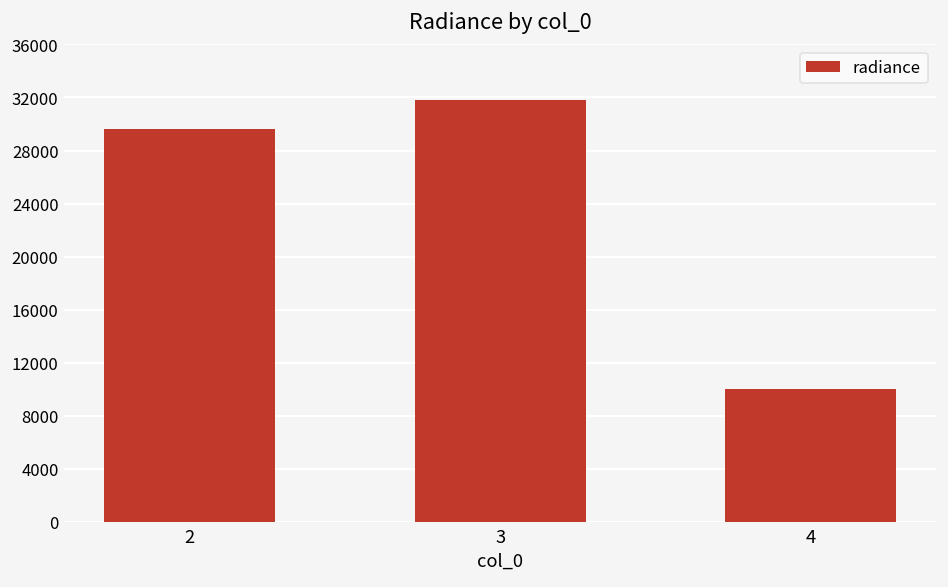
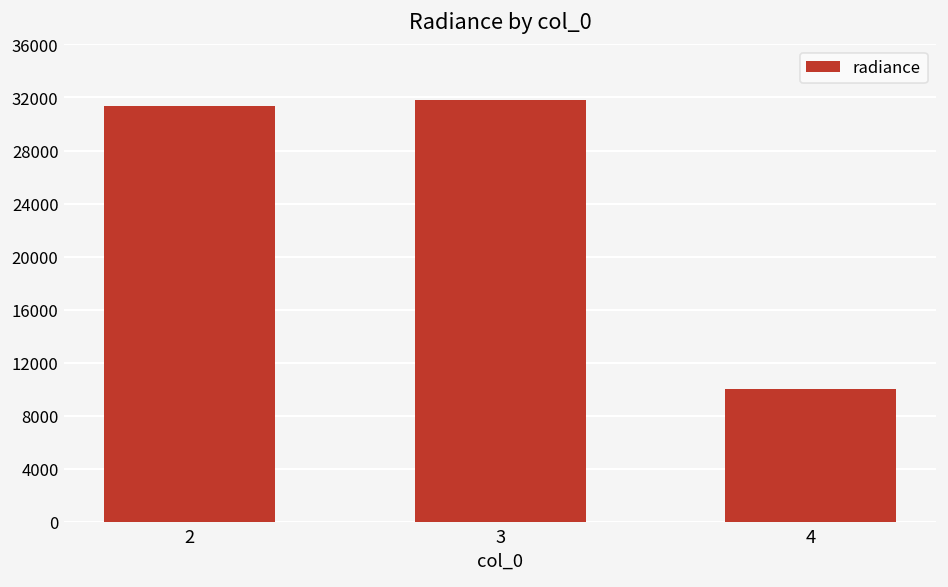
  {
-   "2": 29600,
+   "2": 31300,
    "3": 31800,
    "4": 10000
  }
